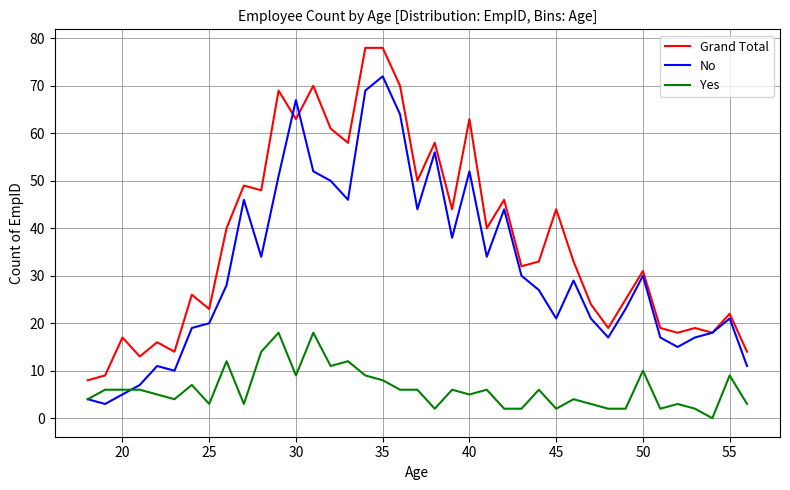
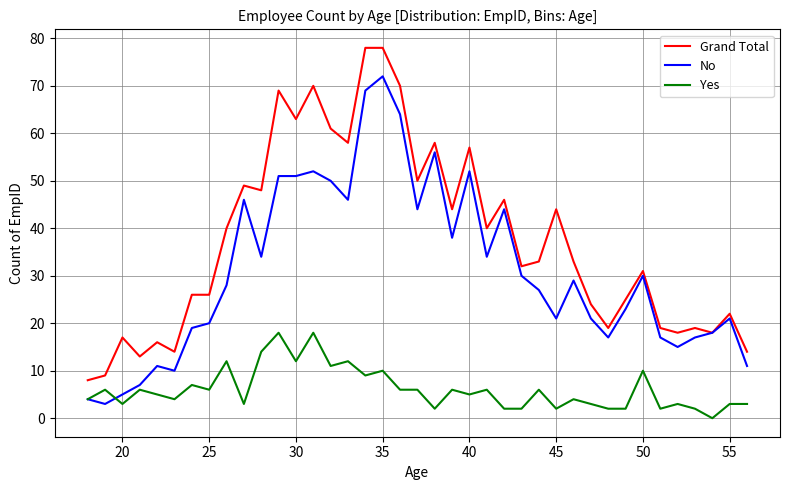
  {
    "Grand Total": {
      "20": 17,
-     "25": 23,
+     "25": 26,
      "30": 63,
      "35": 78,
-     "40": 63,
+     "40": 57,
      "45": 44,
      "50": 31,
      "55": 22
    },
    "No": {
      "20": 5,
      "25": 20,
-     "30": 67,
+     "30": 51,
      "35": 72,
      "40": 52,
      "45": 21,
      "50": 30,
      "55": 21
    },
    "Yes": {
-     "20": 6,
-     "25": 3,
-     "30": 9,
-     "35": 8,
+     "20": 3,
+     "25": 6,
+     "30": 12,
+     "35": 10,
      "40": 5,
      "45": 2,
      "50": 10,
-     "55": 9
+     "55": 3
    }
  }
